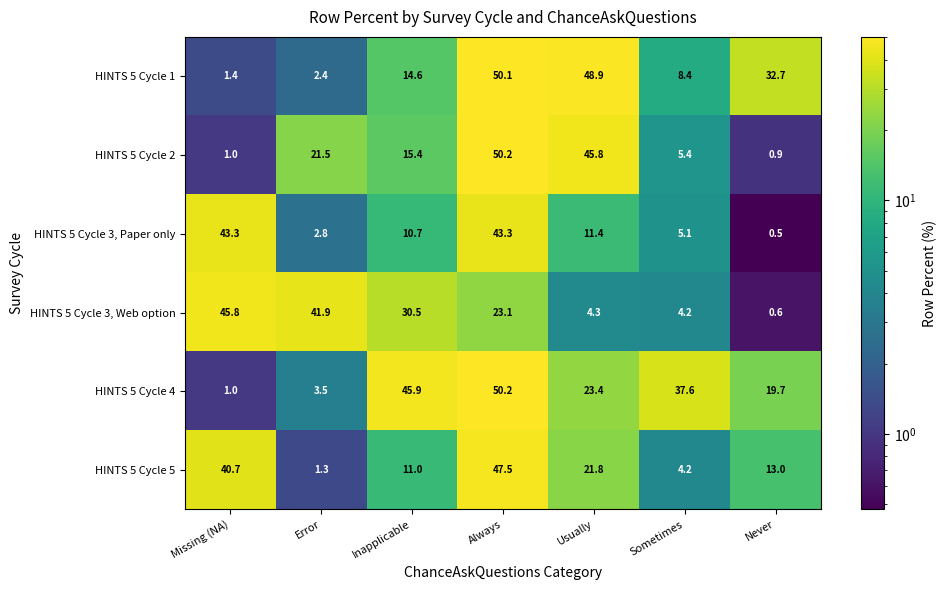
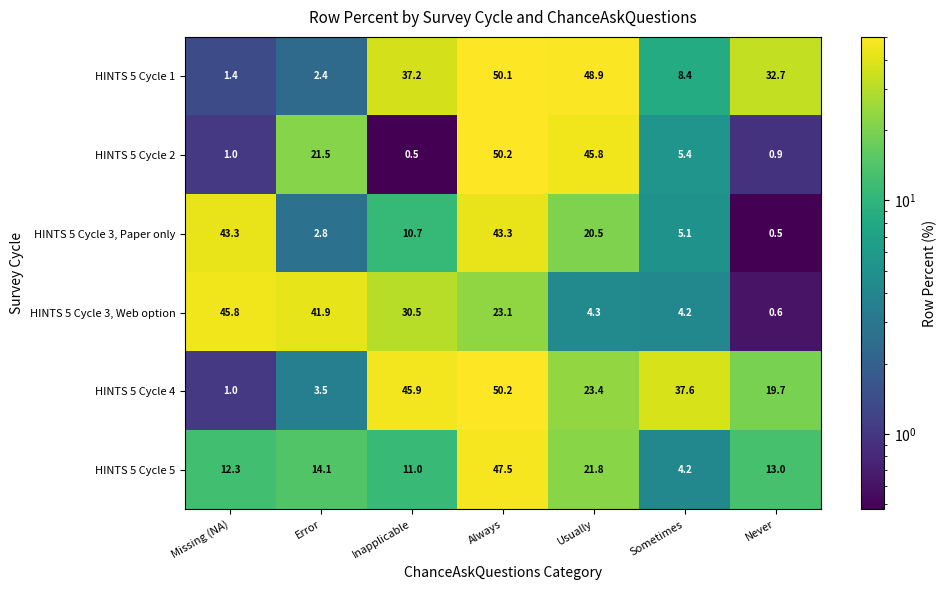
  {
    "HINTS 5 Cycle 1": {
      "Missing (NA)": 1.4,
      "Error": 2.4,
-     "Inapplicable": 14.6,
+     "Inapplicable": 37.2,
      "Always": 50.1,
      "Usually": 48.9,
      "Sometimes": 8.4,
      "Never": 32.7
    },
    "HINTS 5 Cycle 2": {
      "Missing (NA)": 1.0,
      "Error": 21.5,
-     "Inapplicable": 15.4,
+     "Inapplicable": 0.5,
      "Always": 50.2,
      "Usually": 45.8,
      "Sometimes": 5.4,
      "Never": 0.9
    },
    "HINTS 5 Cycle 3, Paper only": {
      "Missing (NA)": 43.3,
      "Error": 2.8,
      "Inapplicable": 10.7,
      "Always": 43.3,
-     "Usually": 11.4,
+     "Usually": 20.5,
      "Sometimes": 5.1,
      "Never": 0.5
    },
    "HINTS 5 Cycle 3, Web option": {
      "Missing (NA)": 45.8,
      "Error": 41.9,
      "Inapplicable": 30.5,
      "Always": 23.1,
      "Usually": 4.3,
      "Sometimes": 4.2,
      "Never": 0.6
    },
    "HINTS 5 Cycle 4": {
      "Missing (NA)": 1.0,
      "Error": 3.5,
      "Inapplicable": 45.9,
      "Always": 50.2,
      "Usually": 23.4,
      "Sometimes": 37.6,
      "Never": 19.7
    },
    "HINTS 5 Cycle 5": {
-     "Missing (NA)": 40.7,
-     "Error": 1.3,
+     "Missing (NA)": 12.3,
+     "Error": 14.1,
      "Inapplicable": 11.0,
      "Always": 47.5,
      "Usually": 21.8,
      "Sometimes": 4.2,
      "Never": 13.0
    }
  }
